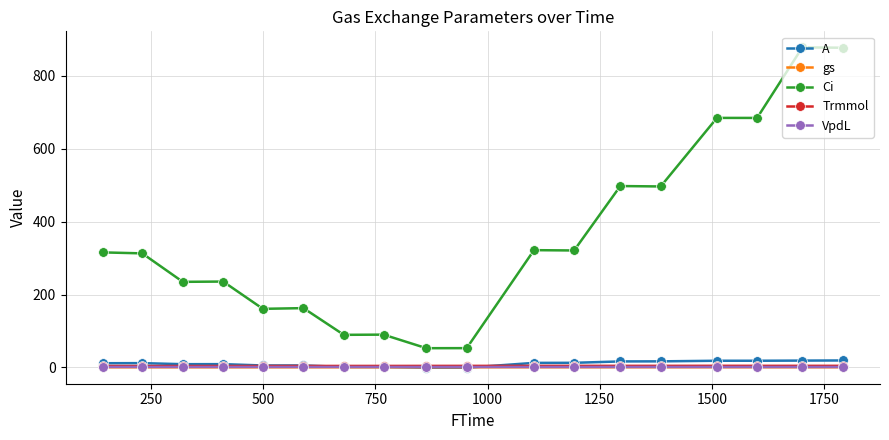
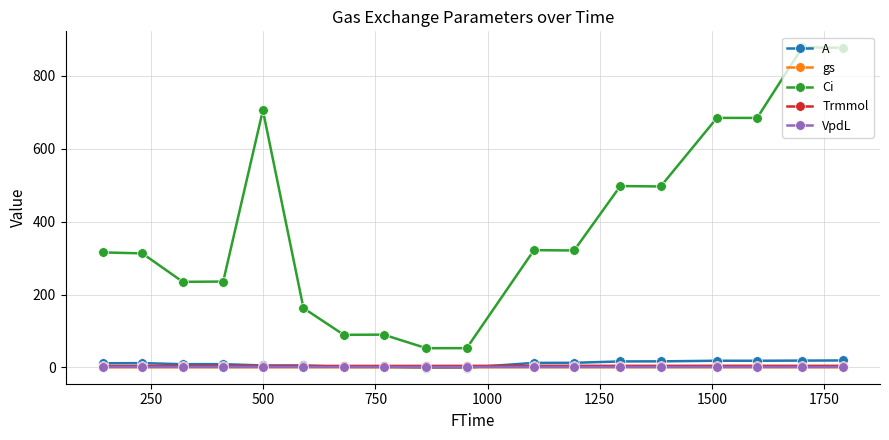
  {
    "Ci": {
-     "500": 160
+     "500": 710
    }
  }
